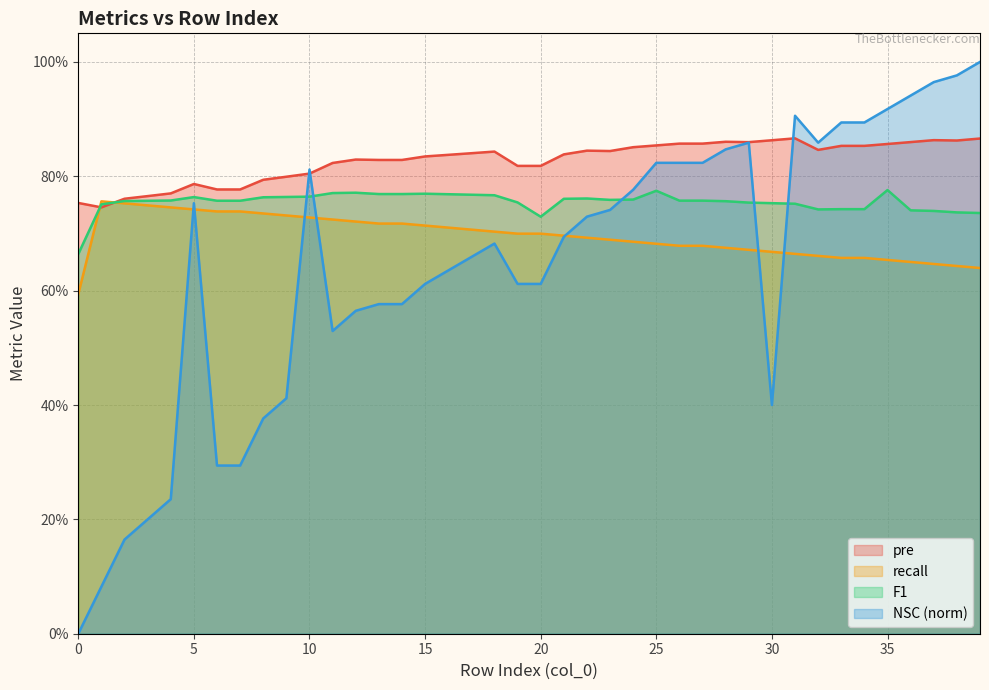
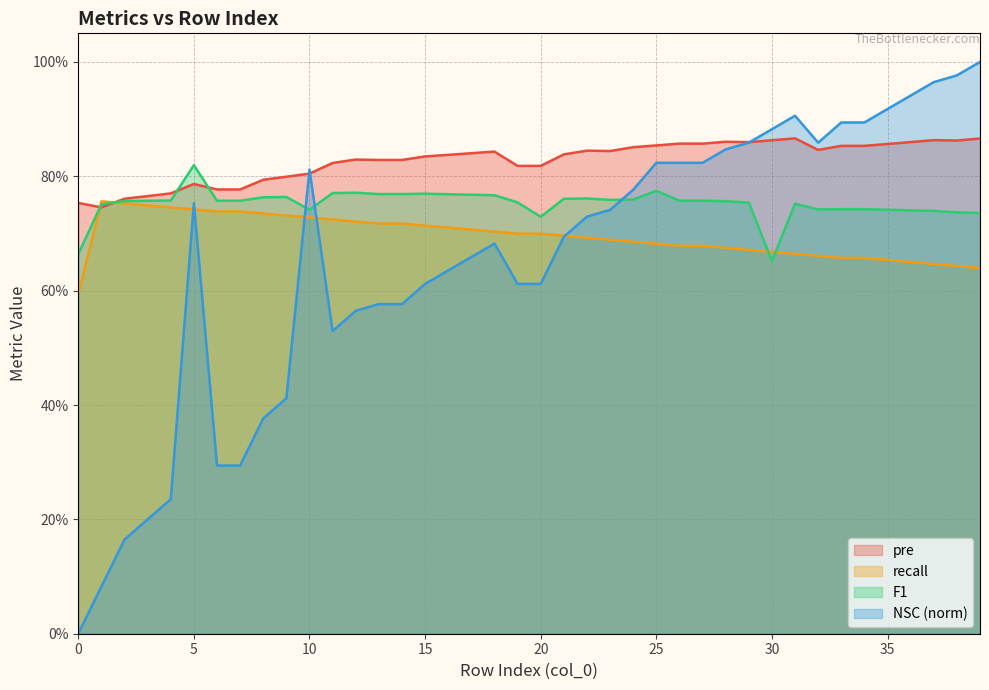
  {
    "F1": {
      "0": "66%",
-     "5": "76%",
-     "10": "76%",
+     "5": "82%",
+     "10": "74%",
      "15": "77%",
      "20": "73%",
      "25": "77%",
-     "30": "75%",
-     "35": "78%"
+     "30": "65%",
+     "35": "74%"
    },
    "NSC (norm)": {
      "0": "0%",
      "5": "75%",
      "10": "81%",
      "15": "61%",
      "20": "61%",
      "25": "82%",
-     "30": "40%",
+     "30": "88%",
      "35": "92%"
    }
  }
